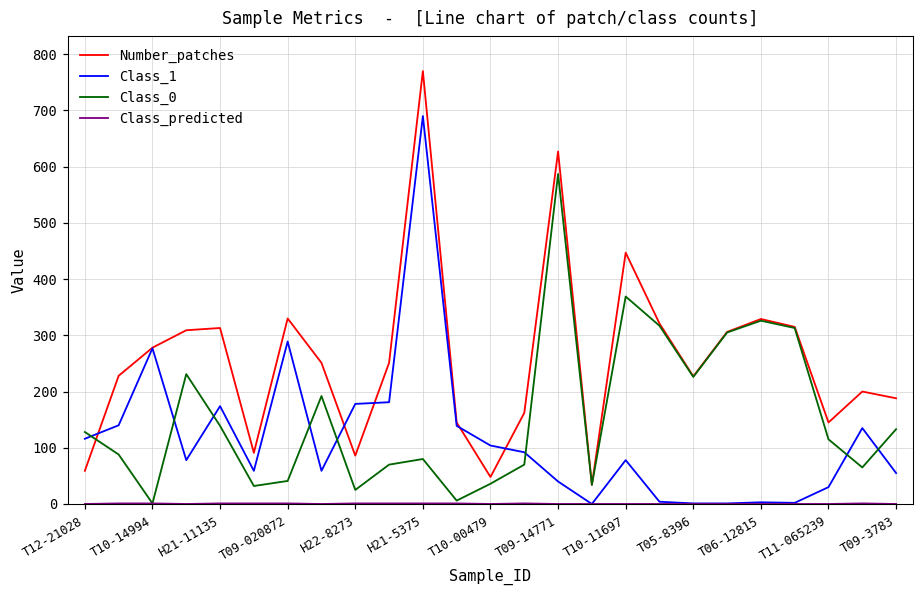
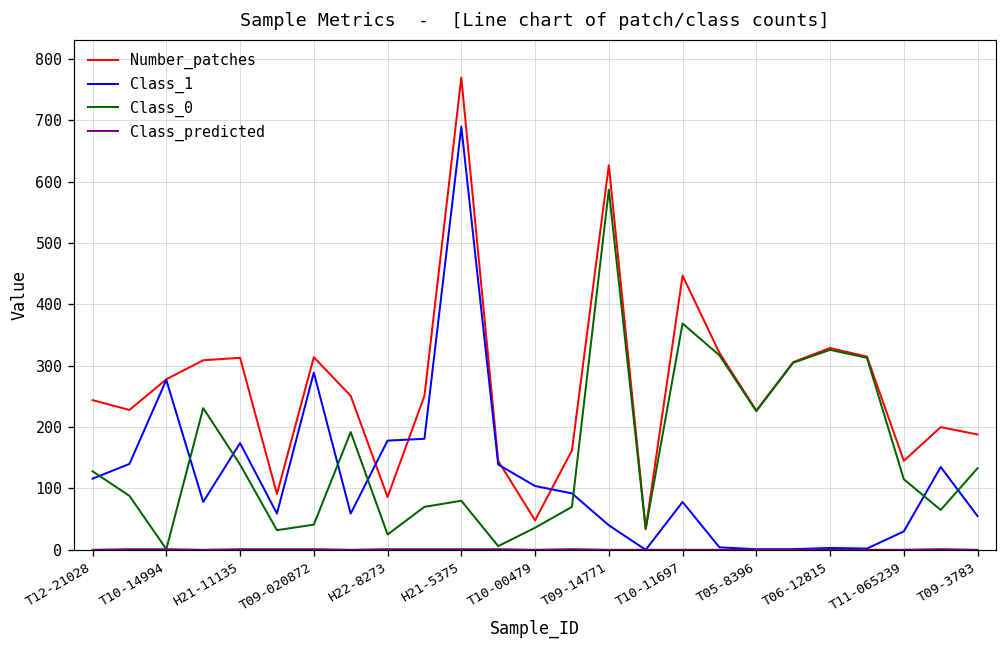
  {
    "Number_patches": {
-     "T12-21028": 60,
+     "T12-21028": 240,
      "H21-11135": 310,
-     "T09-020872": 330,
+     "T09-020872": 310,
      "H22-8273": 90,
      "H21-5375": 770,
      "T10-00479": 50,
      "T09-14771": 630,
      "T10-11697": 450,
      "T11-065239": 150,
      "T09-3783": 190
    },
    "Class_1": {
      "T12-21028": 120,
      "H21-11135": 170,
      "T09-020872": 290,
      "H22-8273": 180,
      "H21-5375": 690,
      "T10-00479": 100,
      "T09-14771": 40,
      "T10-11697": 80,
      "T11-065239": 30,
      "T09-3783": 60
    },
    "Class_0": {
      "T12-21028": 130,
      "H21-11135": 140,
      "T09-020872": 40,
      "H22-8273": 30,
      "H21-5375": 80,
      "T10-00479": 40,
      "T09-14771": 590,
      "T10-11697": 370,
      "T11-065239": 120,
      "T09-3783": 130
    },
    "Class_predicted": {
      "T12-21028": 0,
      "H21-11135": 0,
      "T09-020872": 0,
      "H22-8273": 0,
      "H21-5375": 0,
      "T10-00479": 0,
      "T09-14771": 0,
      "T10-11697": 0,
      "T11-065239": 0,
      "T09-3783": 0
    }
  }
